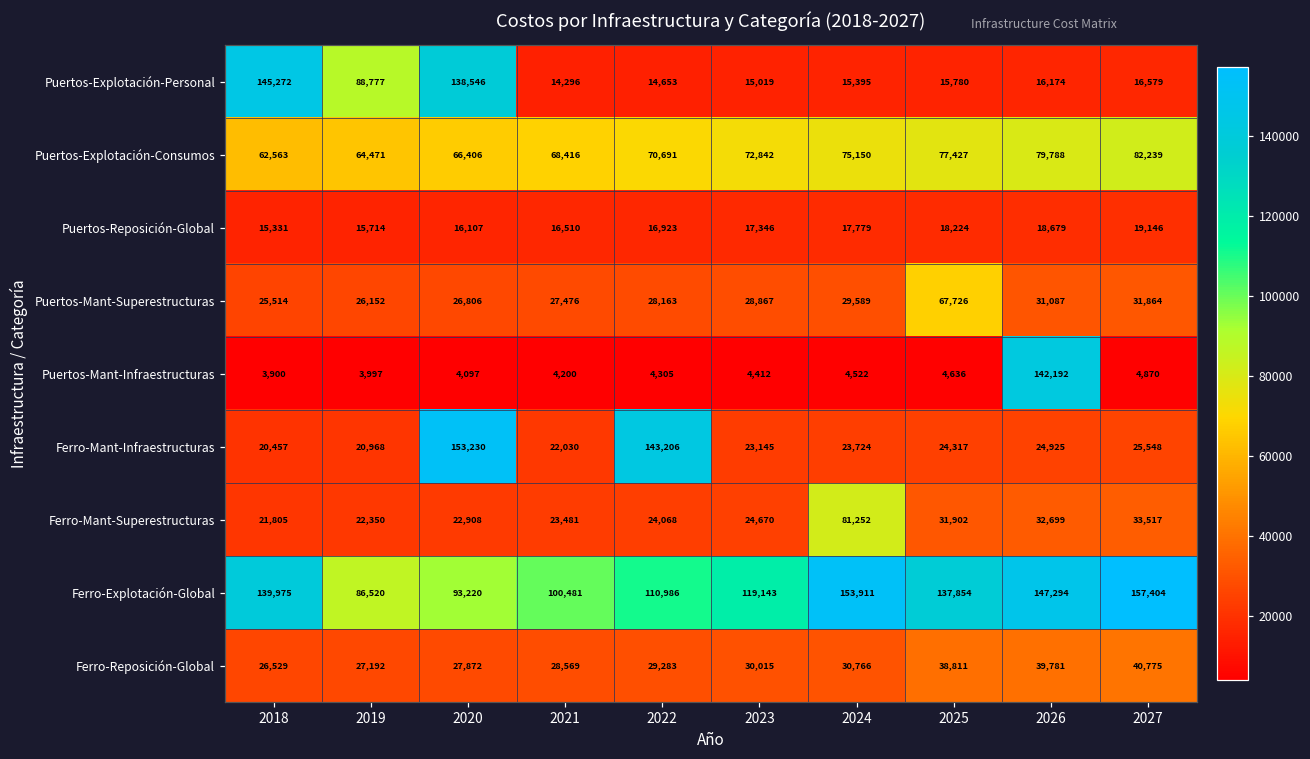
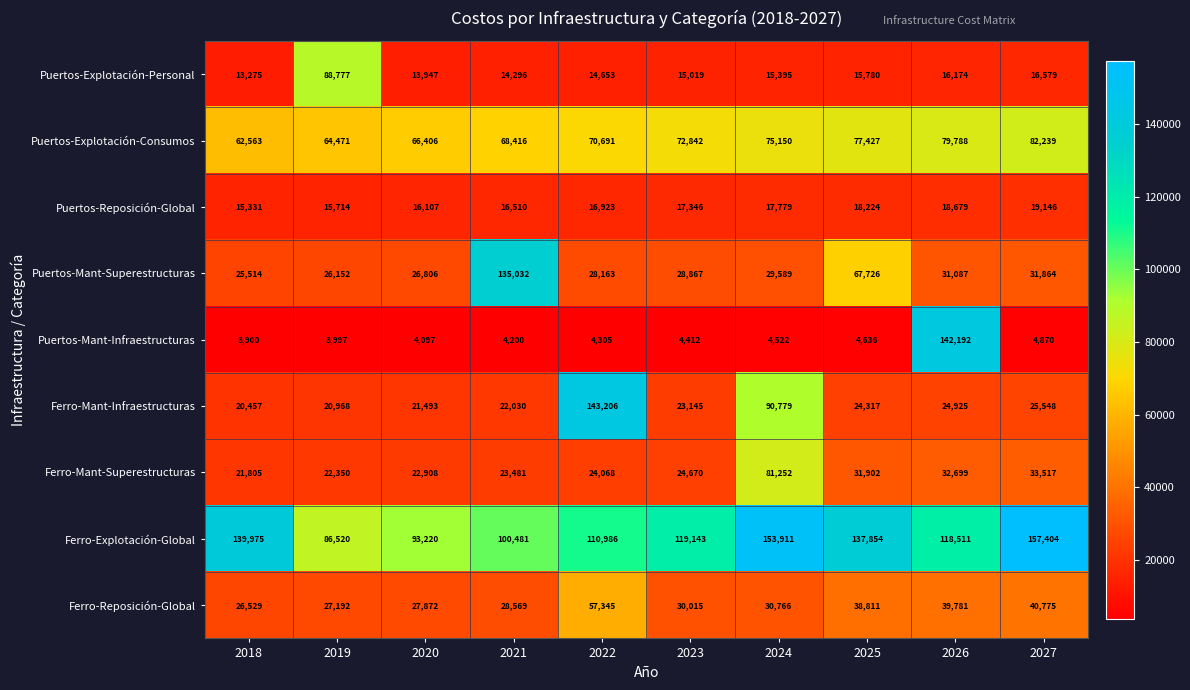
  {
    "Puertos-Explotación-Personal": {
-     "2018": "145,272",
+     "2018": "13,275",
      "2019": "88,777",
-     "2020": "138,546",
+     "2020": "13,947",
      "2021": "14,296",
      "2022": "14,653",
      "2023": "15,019",
      "2024": "15,395",
      "2025": "15,780",
      "2026": "16,174",
      "2027": "16,579"
    },
    "Puertos-Explotación-Consumos": {
      "2018": "62,563",
      "2019": "64,471",
      "2020": "66,406",
      "2021": "68,416",
      "2022": "70,691",
      "2023": "72,842",
      "2024": "75,150",
      "2025": "77,427",
      "2026": "79,788",
      "2027": "82,239"
    },
    "Puertos-Reposición-Global": {
      "2018": "15,331",
      "2019": "15,714",
      "2020": "16,107",
      "2021": "16,510",
      "2022": "16,923",
      "2023": "17,346",
      "2024": "17,779",
      "2025": "18,224",
      "2026": "18,679",
      "2027": "19,146"
    },
    "Puertos-Mant-Superestructuras": {
      "2018": "25,514",
      "2019": "26,152",
      "2020": "26,806",
-     "2021": "27,476",
+     "2021": "135,032",
      "2022": "28,163",
      "2023": "28,867",
      "2024": "29,589",
      "2025": "67,726",
      "2026": "31,087",
      "2027": "31,864"
    },
    "Puertos-Mant-Infraestructuras": {
      "2018": "3,900",
      "2019": "3,997",
      "2020": "4,097",
      "2021": "4,200",
      "2022": "4,305",
      "2023": "4,412",
      "2024": "4,522",
      "2025": "4,636",
      "2026": "142,192",
      "2027": "4,870"
    },
    "Ferro-Mant-Infraestructuras": {
      "2018": "20,457",
      "2019": "20,968",
-     "2020": "153,230",
+     "2020": "21,493",
      "2021": "22,030",
      "2022": "143,206",
      "2023": "23,145",
-     "2024": "23,724",
+     "2024": "90,779",
      "2025": "24,317",
      "2026": "24,925",
      "2027": "25,548"
    },
    "Ferro-Mant-Superestructuras": {
      "2018": "21,805",
      "2019": "22,350",
      "2020": "22,908",
      "2021": "23,481",
      "2022": "24,068",
      "2023": "24,670",
      "2024": "81,252",
      "2025": "31,902",
      "2026": "32,699",
      "2027": "33,517"
    },
    "Ferro-Explotación-Global": {
      "2018": "139,975",
      "2019": "86,520",
      "2020": "93,220",
      "2021": "100,481",
      "2022": "110,986",
      "2023": "119,143",
      "2024": "153,911",
      "2025": "137,854",
-     "2026": "147,294",
+     "2026": "118,511",
      "2027": "157,404"
    },
    "Ferro-Reposición-Global": {
      "2018": "26,529",
      "2019": "27,192",
      "2020": "27,872",
      "2021": "28,569",
-     "2022": "29,283",
+     "2022": "57,345",
      "2023": "30,015",
      "2024": "30,766",
      "2025": "38,811",
      "2026": "39,781",
      "2027": "40,775"
    }
  }
